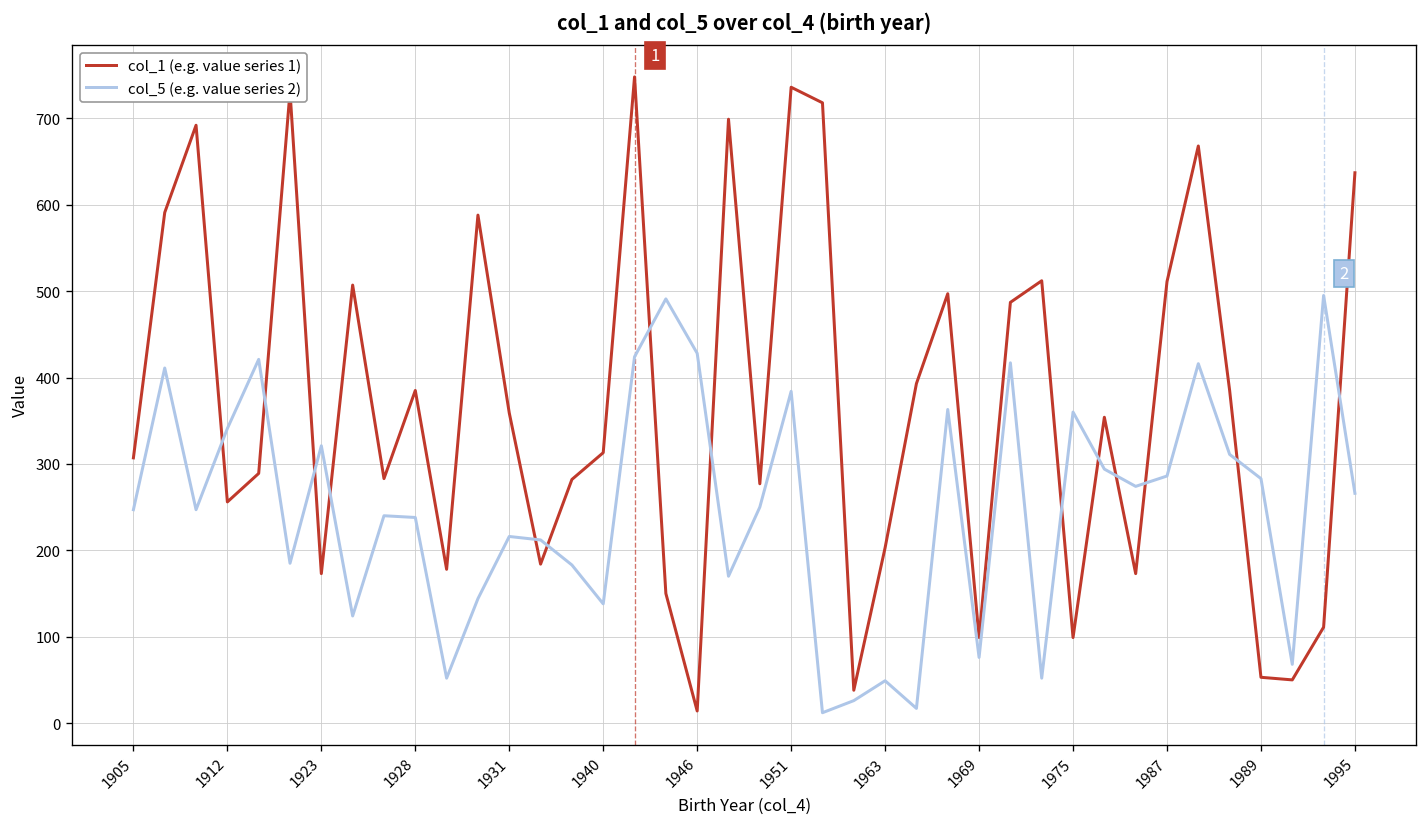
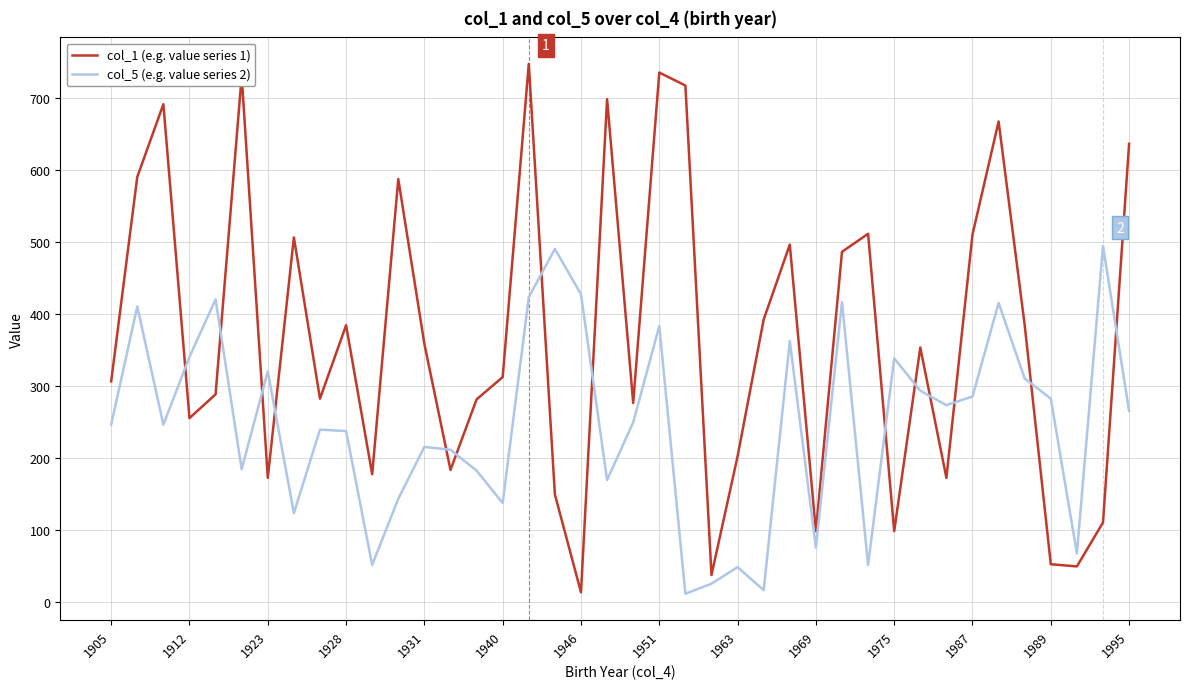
  {
    "col_1 (e.g. value series 1)": {
      "1975": 100,
      "1995": 640
    },
    "col_5 (e.g. value series 2)": {
-     "1975": 360,
+     "1975": 340,
      "1995": 270
    }
  }
